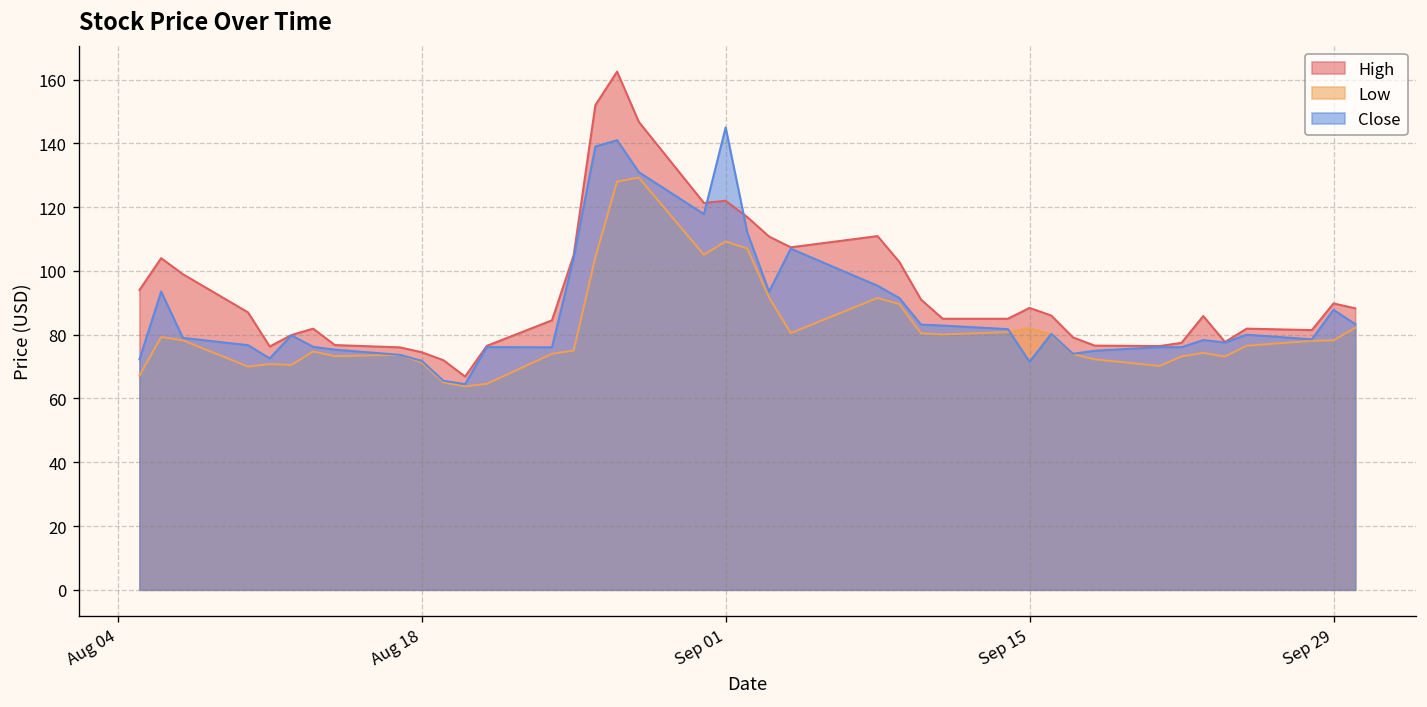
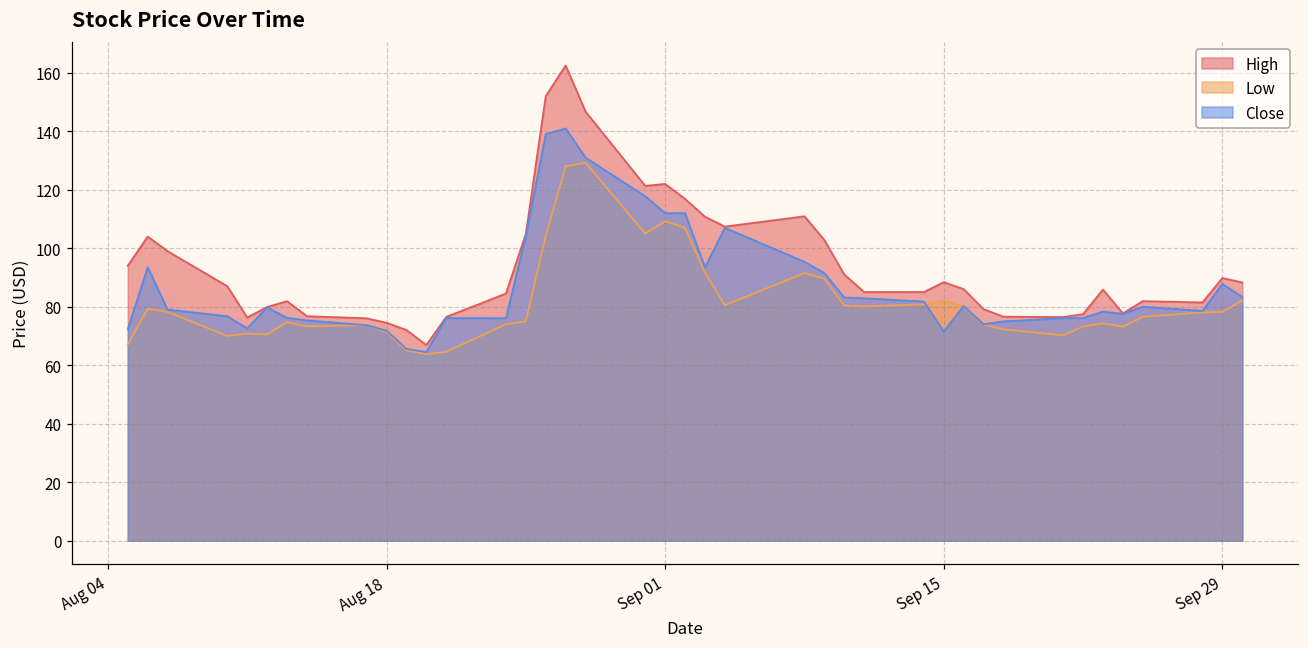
  {
    "Close": {
-     "Sep 01": 145,
+     "Sep 01": 112,
      "Sep 15": 72,
      "Sep 29": 88
    }
  }
